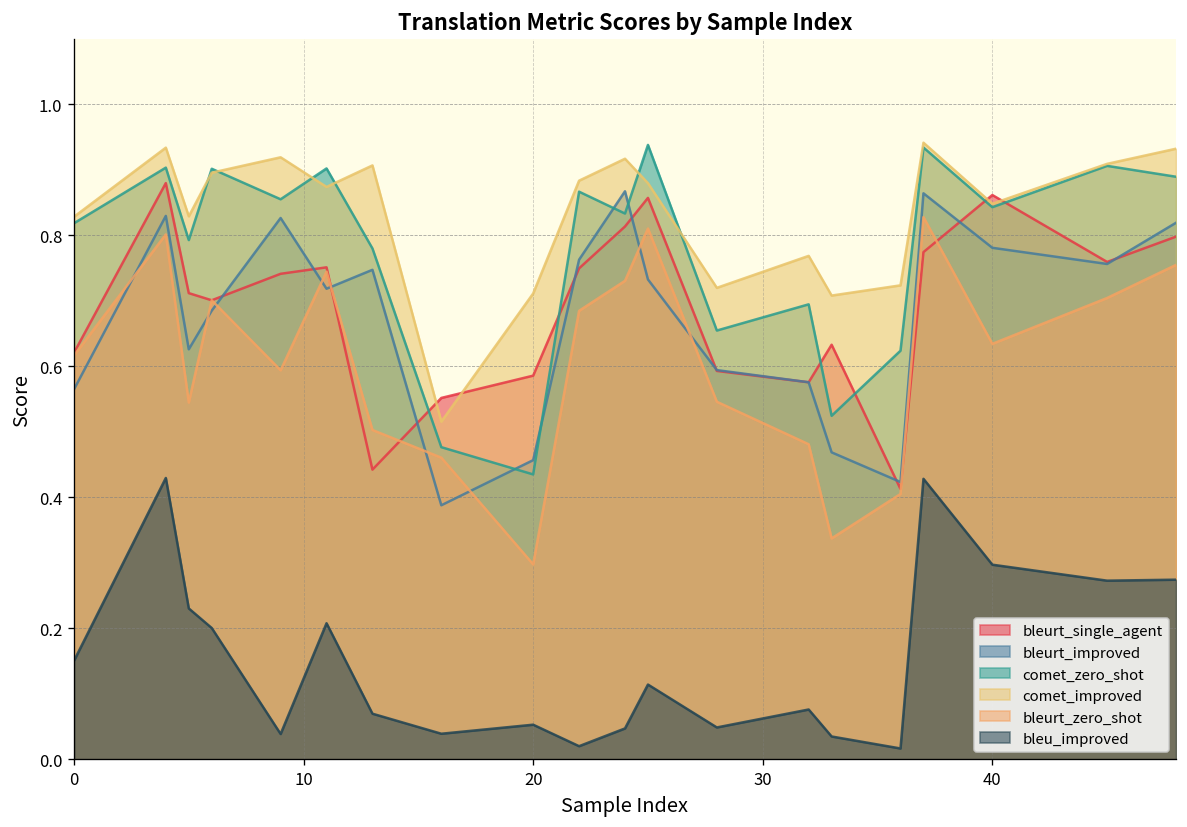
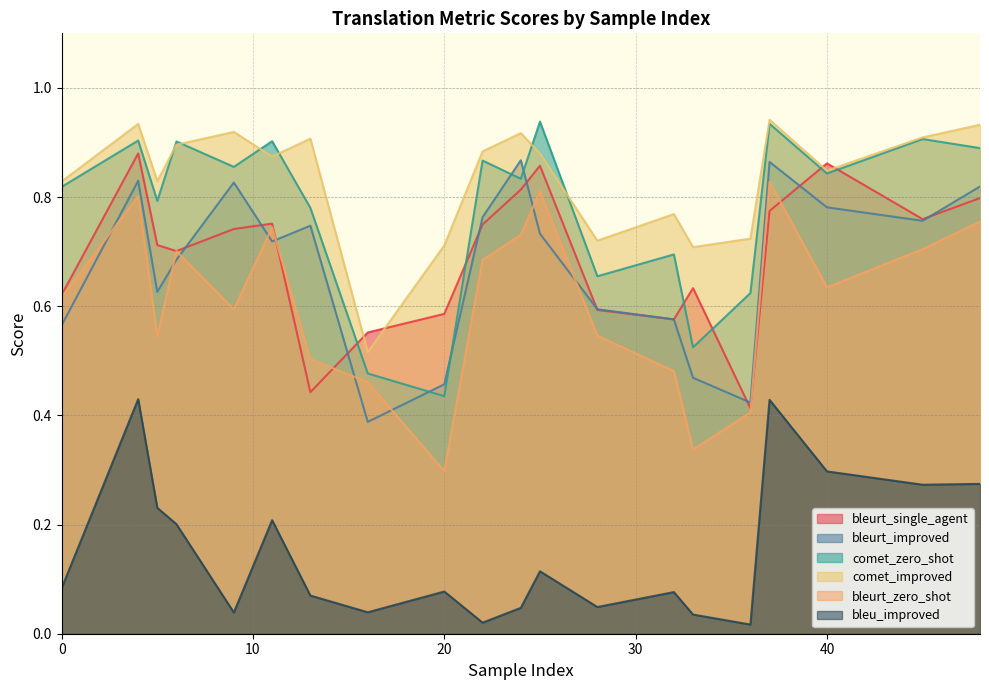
  {
    "bleurt_single_agent": {
      "20": 0.59,
      "40": 0.86
    },
    "bleu_improved": {
-     "0": 0.15,
-     "20": 0.05,
+     "0": 0.08,
+     "20": 0.08,
      "40": 0.30
    }
  }
